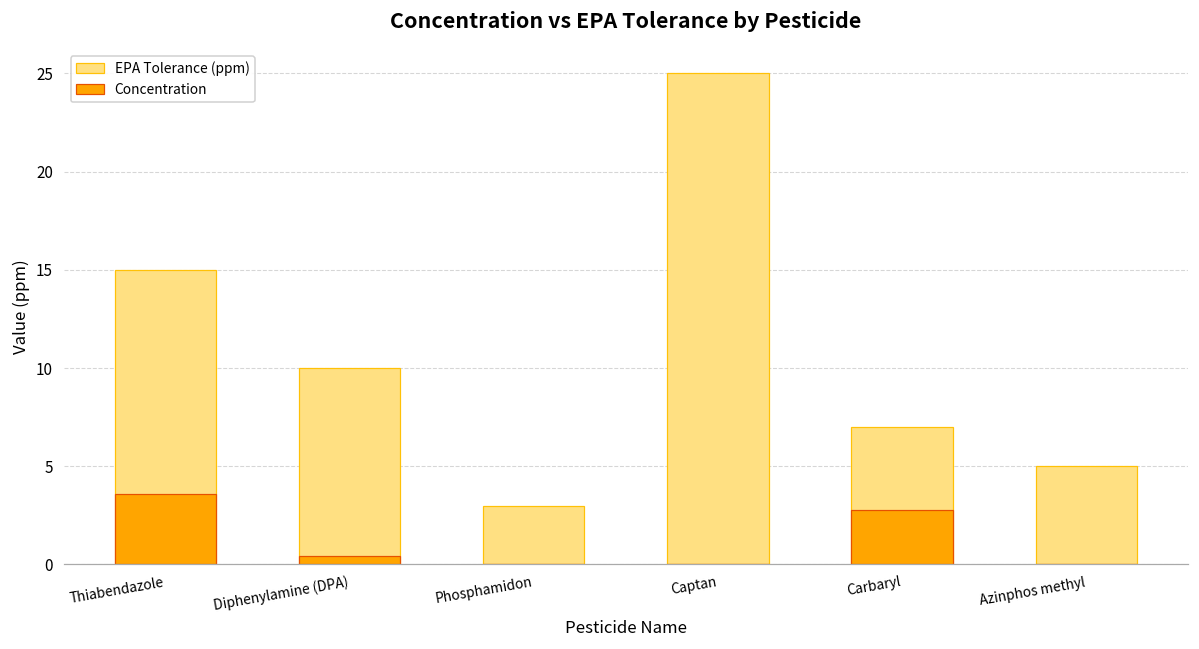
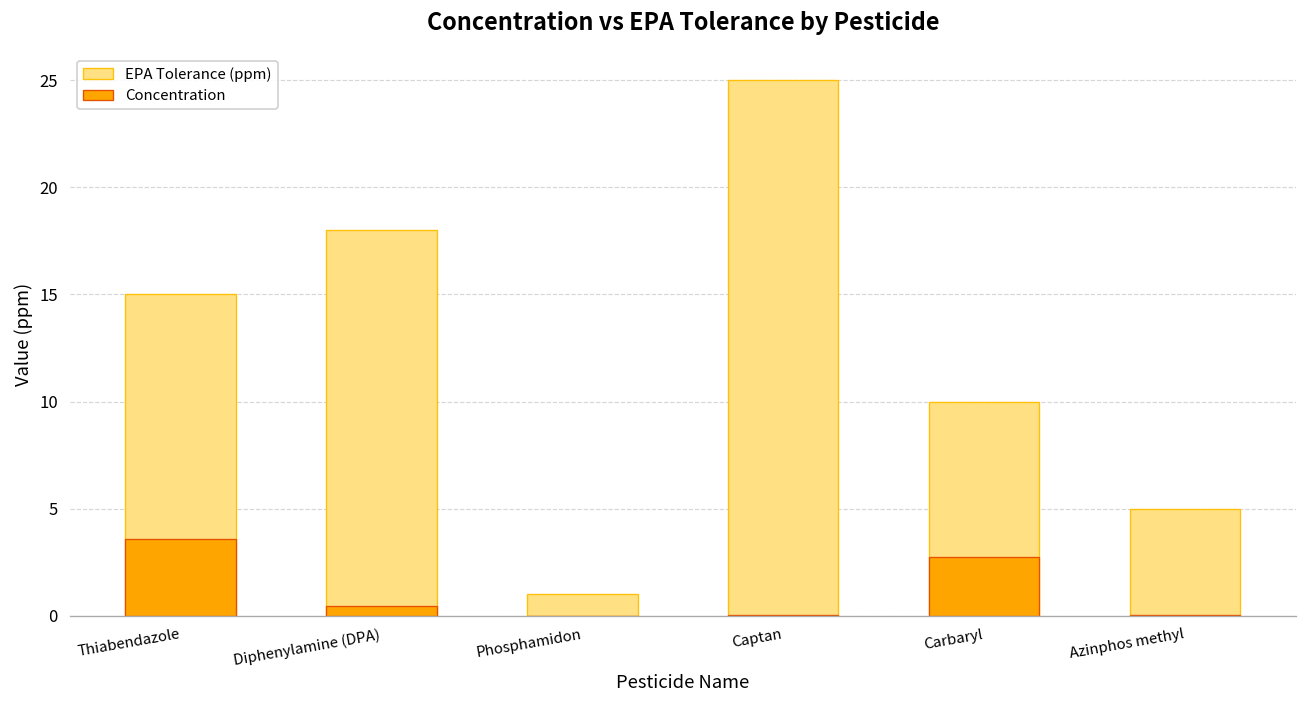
  {
    "EPA Tolerance (ppm)": {
      "Thiabendazole": 15,
-     "Diphenylamine (DPA)": 10,
-     "Phosphamidon": 3,
+     "Diphenylamine (DPA)": 18,
+     "Phosphamidon": 1,
      "Captan": 25,
-     "Carbaryl": 7,
+     "Carbaryl": 10,
      "Azinphos methyl": 5
    }
  }
